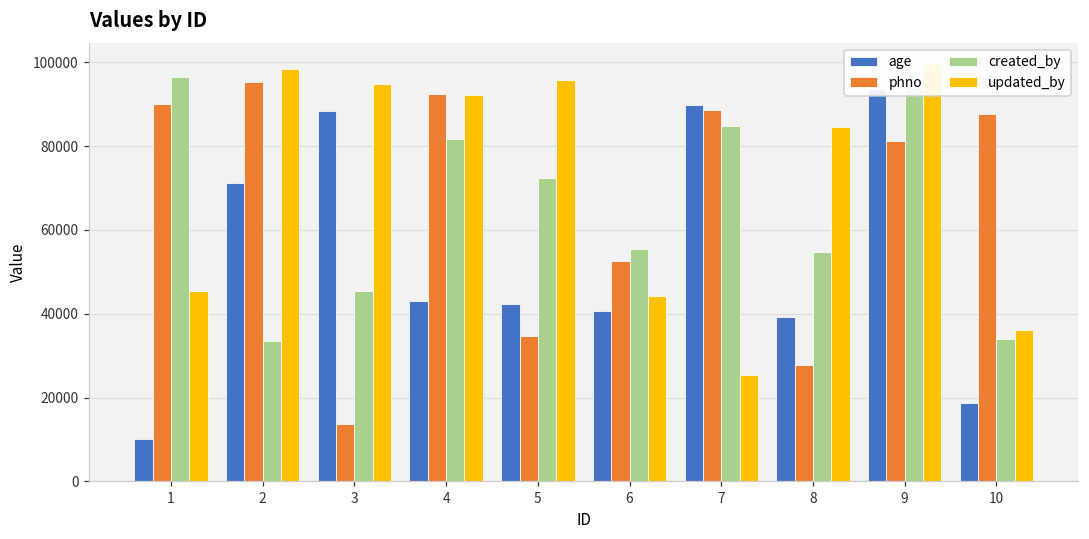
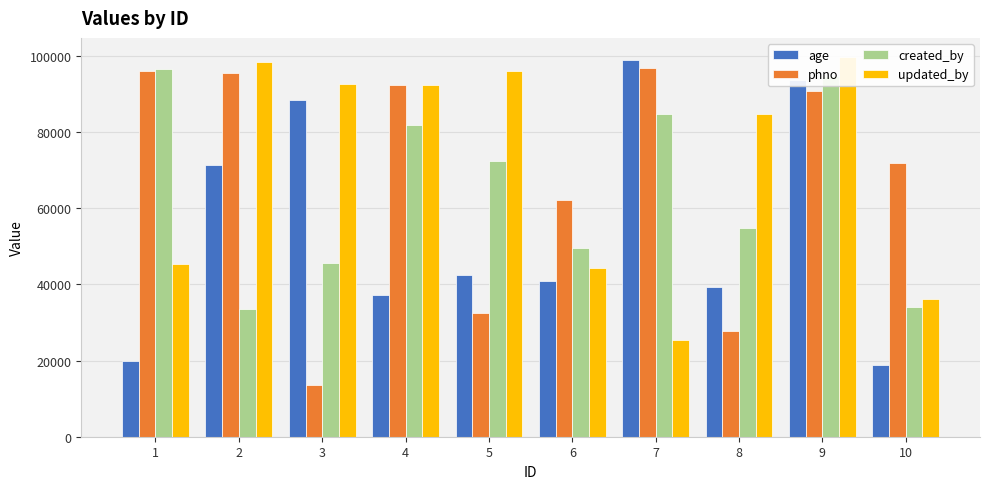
  {
    "age": {
-     "1": 10000,
+     "1": 20000,
      "2": 71000,
      "3": 88000,
-     "4": 43000,
+     "4": 37000,
      "5": 42000,
      "6": 41000,
-     "7": 90000,
+     "7": 99000,
      "8": 39000,
      "10": 19000
    },
    "phno": {
-     "1": 90000,
+     "1": 96000,
      "2": 95000,
      "3": 14000,
      "4": 92000,
-     "5": 35000,
-     "6": 53000,
-     "7": 89000,
+     "5": 32000,
+     "6": 62000,
+     "7": 97000,
      "8": 28000,
-     "9": 81000,
-     "10": 88000
+     "9": 91000,
+     "10": 72000
    },
    "created_by": {
      "1": 96000,
      "2": 34000,
      "3": 46000,
      "4": 82000,
      "5": 72000,
-     "6": 55000,
+     "6": 49000,
      "7": 85000,
      "8": 55000,
      "10": 34000
    },
    "updated_by": {
      "1": 45000,
      "2": 98000,
-     "3": 95000,
+     "3": 93000,
      "4": 92000,
      "5": 96000,
      "6": 44000,
      "7": 25000,
      "8": 85000,
      "10": 36000
    }
  }
